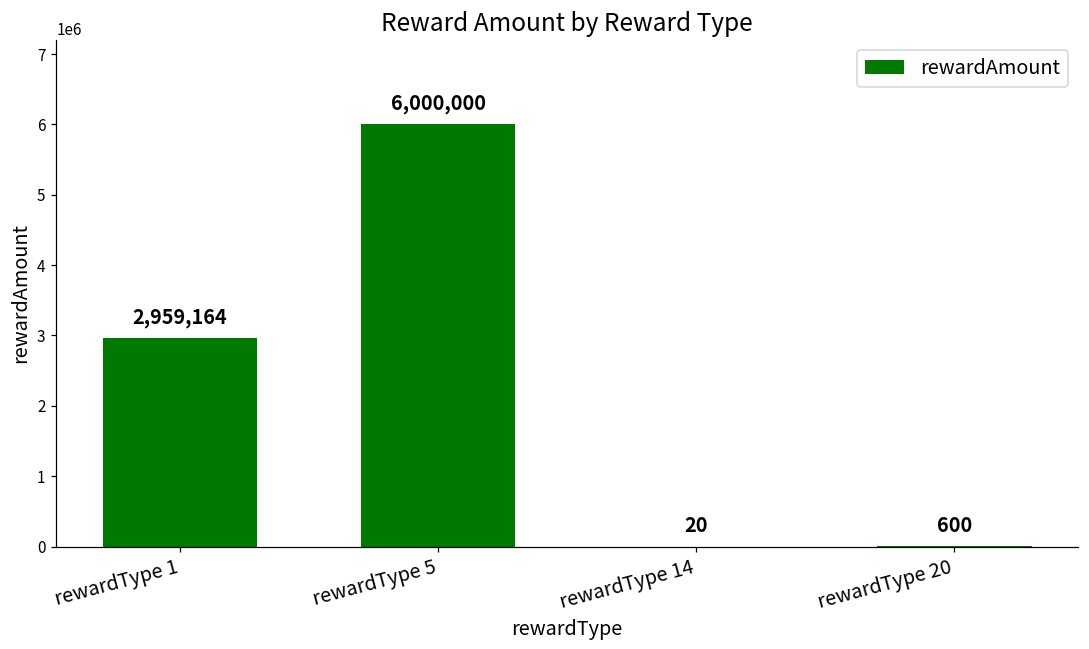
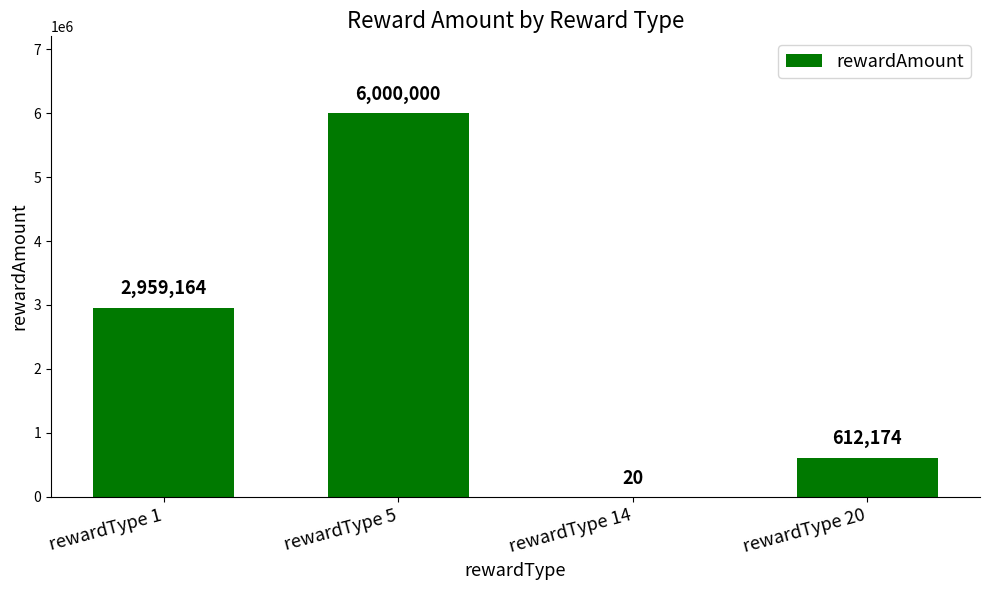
  {
    "rewardType 1": "2,959,164",
    "rewardType 5": "6,000,000",
    "rewardType 14": "20",
-   "rewardType 20": "600"
+   "rewardType 20": "612,174"
  }
